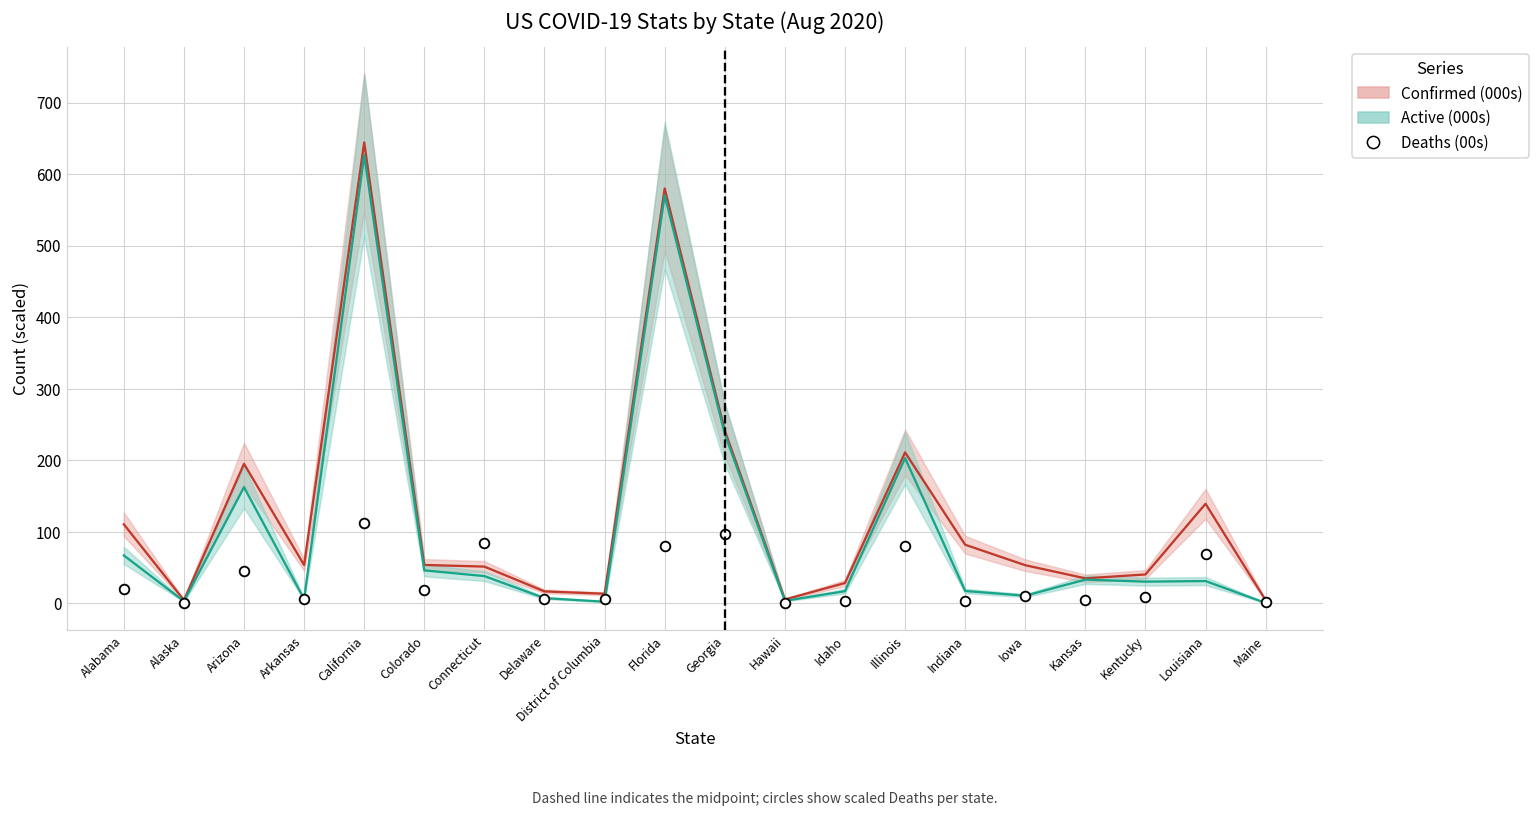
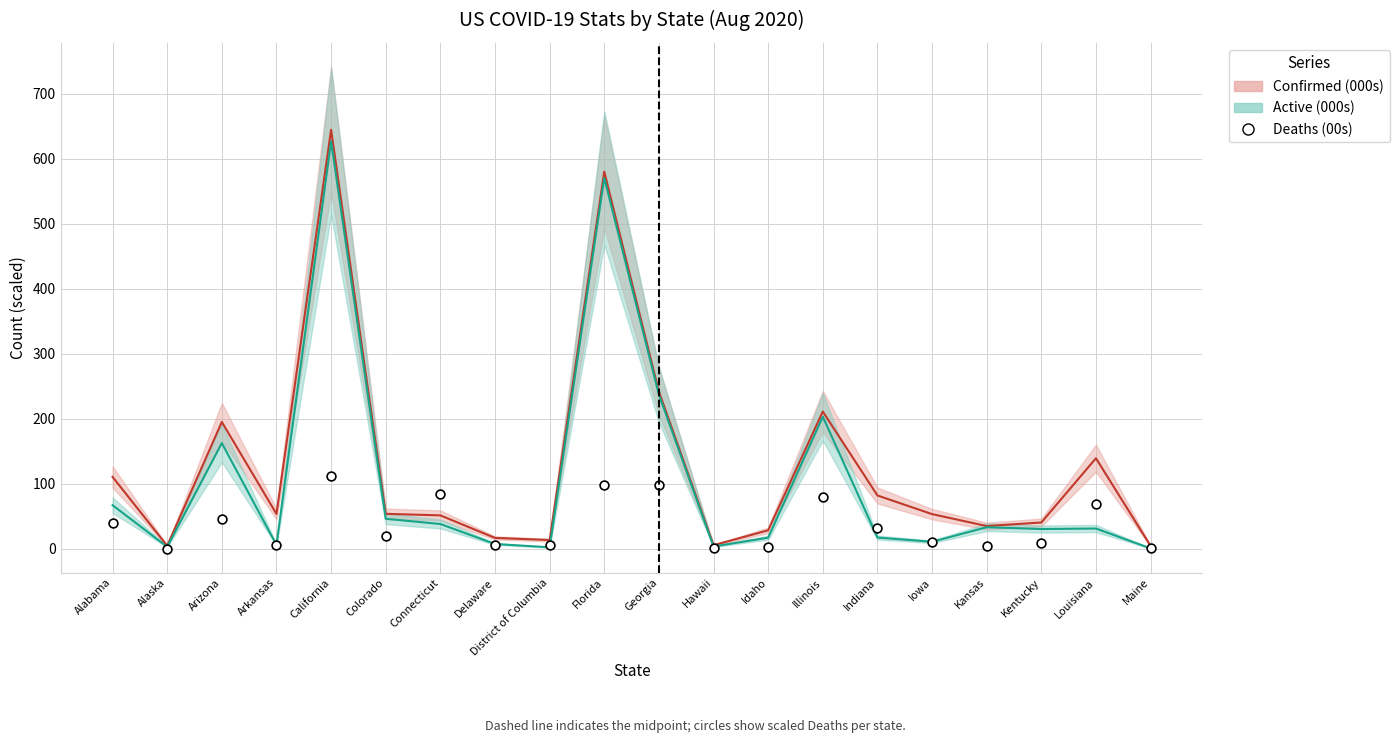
  {
    "Deaths (00s)": {
-     "Alabama": 20,
-     "Florida": 80,
-     "Indiana": 0
+     "Alabama": 40,
+     "Florida": 100,
+     "Indiana": 30
    }
  }
